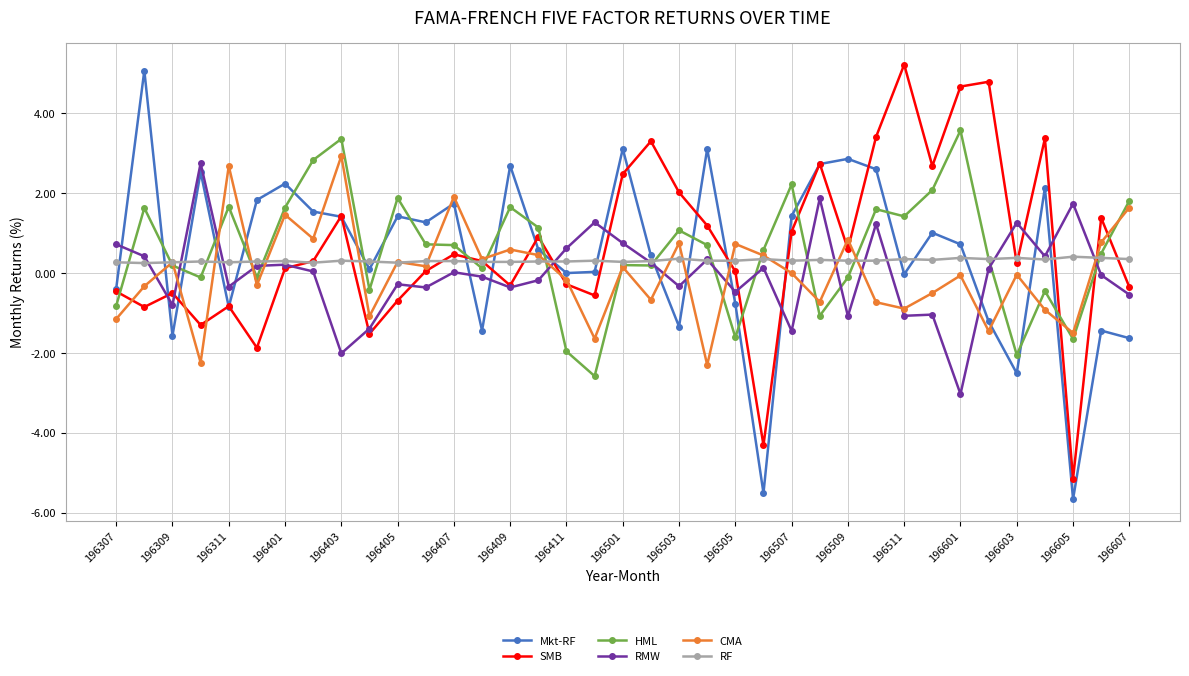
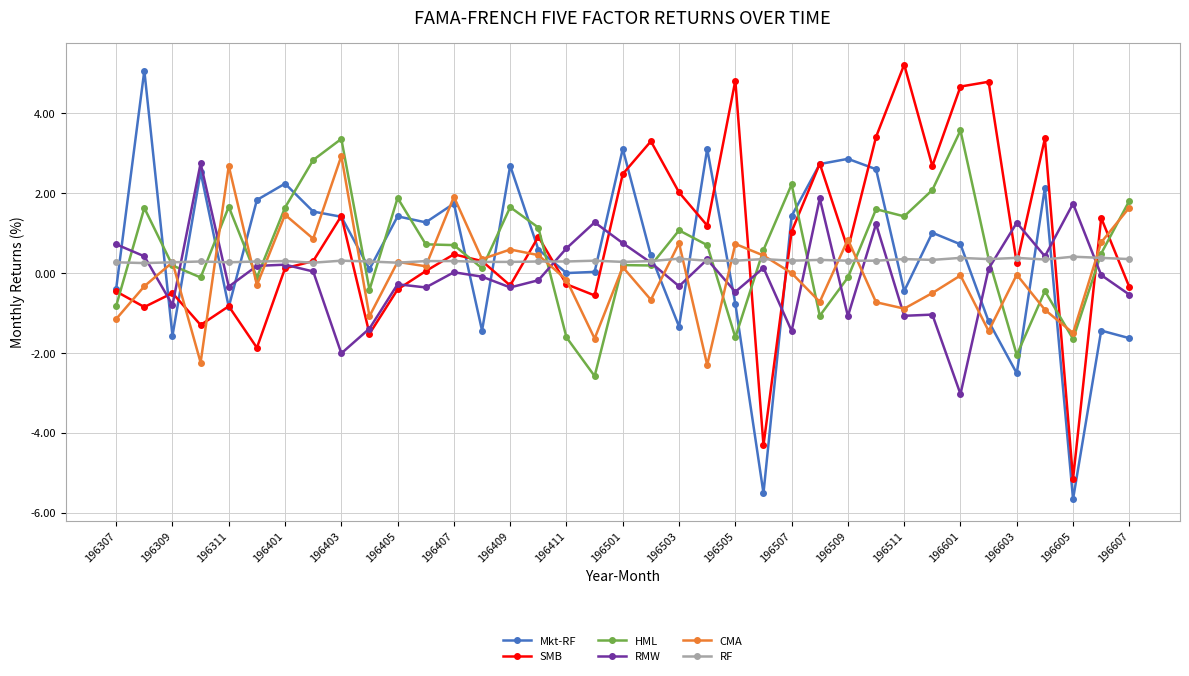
  {
    "Mkt-RF": {
      "196307": -0.4,
      "196309": -1.6,
      "196401": 2.2,
      "196405": 1.4,
      "196407": 1.7,
      "196409": 2.7,
      "196411": 0.0,
      "196501": 3.1,
      "196503": -1.3,
      "196505": -0.8,
      "196507": 1.4,
      "196509": 2.9,
-     "196511": 0.0,
+     "196511": -0.5,
      "196601": 0.7,
      "196603": -2.5,
      "196605": -5.7,
      "196607": -1.6
    },
    "SMB": {
      "196307": -0.5,
      "196309": -0.5,
      "196401": 0.1,
-     "196405": -0.7,
+     "196405": -0.4,
      "196407": 0.5,
      "196411": -0.3,
      "196501": 2.5,
      "196503": 2.0,
-     "196505": 0.0,
+     "196505": 4.8,
      "196507": 1.0,
      "196509": 0.6,
      "196511": 5.2,
      "196601": 4.7,
      "196603": 0.2,
      "196605": -5.2,
      "196607": -0.4
    },
    "HML": {
      "196307": -0.8,
      "196309": 0.2,
      "196311": 1.7,
      "196401": 1.6,
      "196403": 3.4,
      "196405": 1.9,
      "196407": 0.7,
      "196409": 1.7,
-     "196411": -2.0,
+     "196411": -1.6,
      "196503": 1.1,
      "196505": -1.6,
      "196507": 2.2,
      "196509": -0.1,
      "196511": 1.4,
      "196601": 3.6,
      "196603": -2.1,
      "196605": -1.7,
      "196607": 1.8
    },
    "RMW": {
      "196307": 0.7,
      "196309": -0.8,
      "196311": -0.3,
      "196401": 0.2,
      "196403": -2.0,
      "196405": -0.3,
      "196407": 0.0,
      "196411": 0.6,
      "196501": 0.8,
      "196503": -0.3,
      "196505": -0.5,
      "196507": -1.5,
      "196509": -1.1,
      "196511": -1.1,
      "196601": -3.0,
      "196603": 1.3,
      "196605": 1.7,
      "196607": -0.5
    },
    "CMA": {
      "196307": -1.2,
      "196311": 2.7,
      "196401": 1.5,
      "196403": 2.9,
      "196407": 1.9,
      "196409": 0.6,
      "196411": -0.2,
      "196503": 0.8,
      "196505": 0.7,
      "196507": 0.0,
      "196509": 0.8,
      "196511": -0.9,
      "196601": -0.1,
      "196603": 0.0,
      "196605": -1.5,
      "196607": 1.6
    },
    "RF": {
      "196307": 0.3,
      "196311": 0.3,
      "196401": 0.3,
      "196403": 0.3,
      "196407": 0.3,
      "196409": 0.3,
      "196411": 0.3,
      "196501": 0.3,
      "196503": 0.4,
      "196505": 0.3,
      "196507": 0.3,
      "196509": 0.3,
      "196511": 0.4,
      "196601": 0.4,
      "196603": 0.4,
      "196605": 0.4,
      "196607": 0.4
    }
  }
